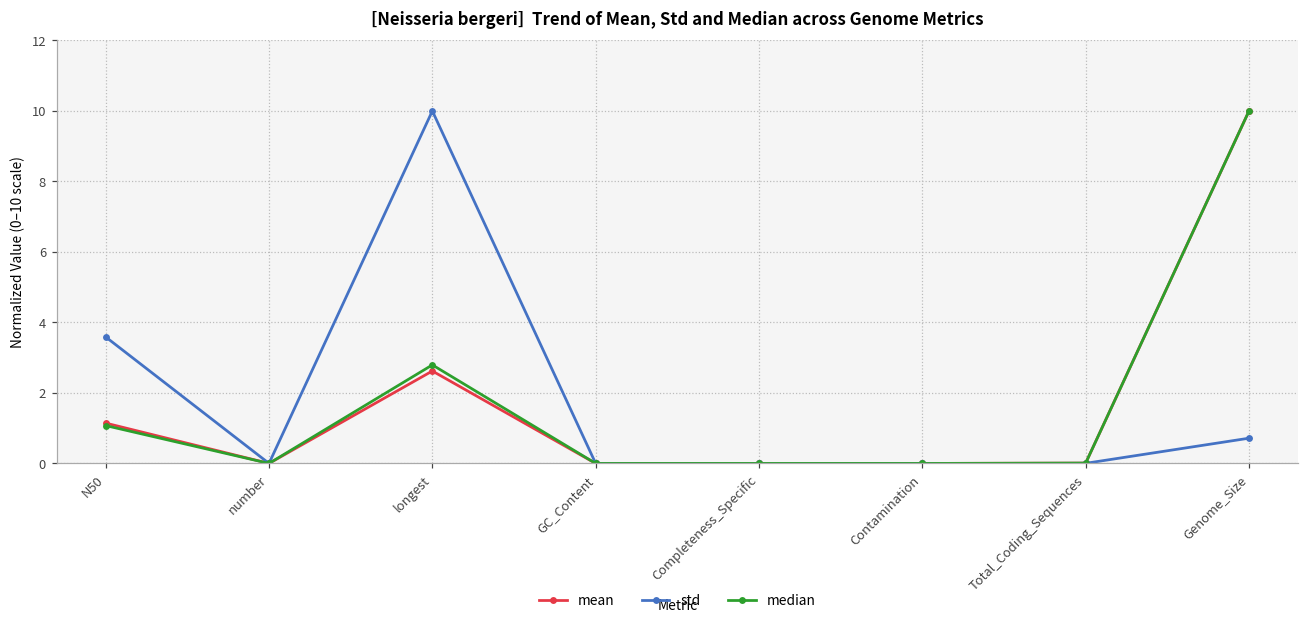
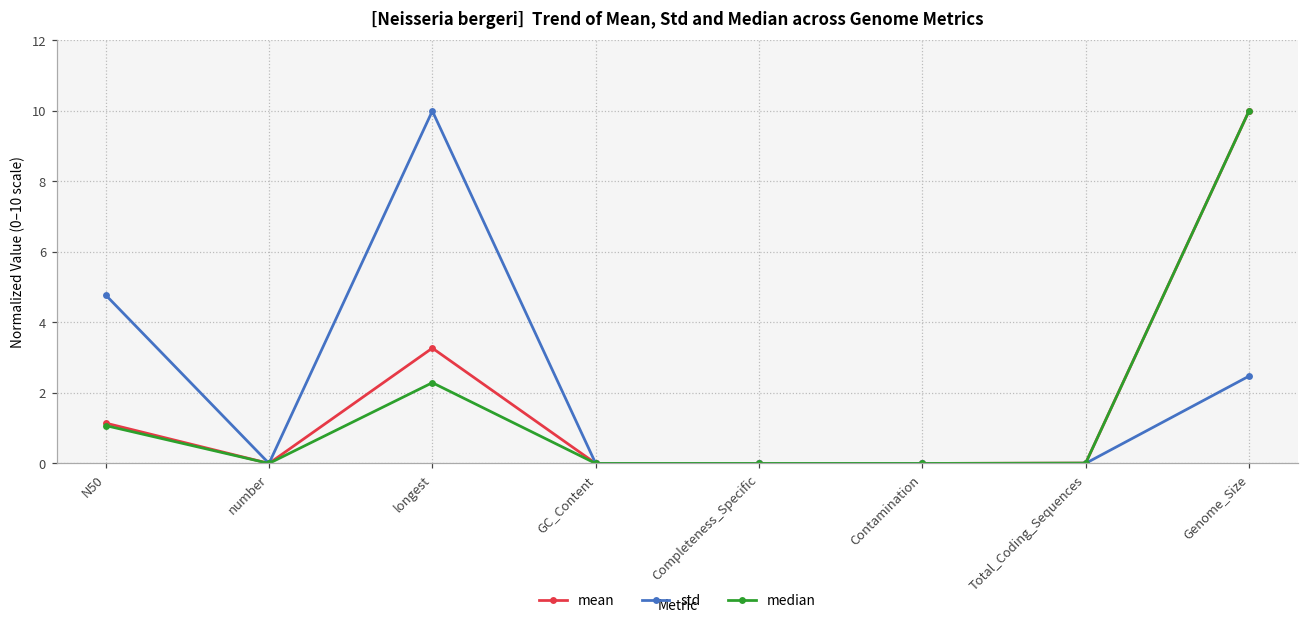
  {
    "mean": {
-     "longest": 2.6
+     "longest": 3.3
    },
    "std": {
-     "N50": 3.6,
+     "N50": 4.8,
      "longest": 10.0,
-     "Genome_Size": 0.7
+     "Genome_Size": 2.5
    },
    "median": {
-     "longest": 2.8
+     "longest": 2.3
    }
  }
